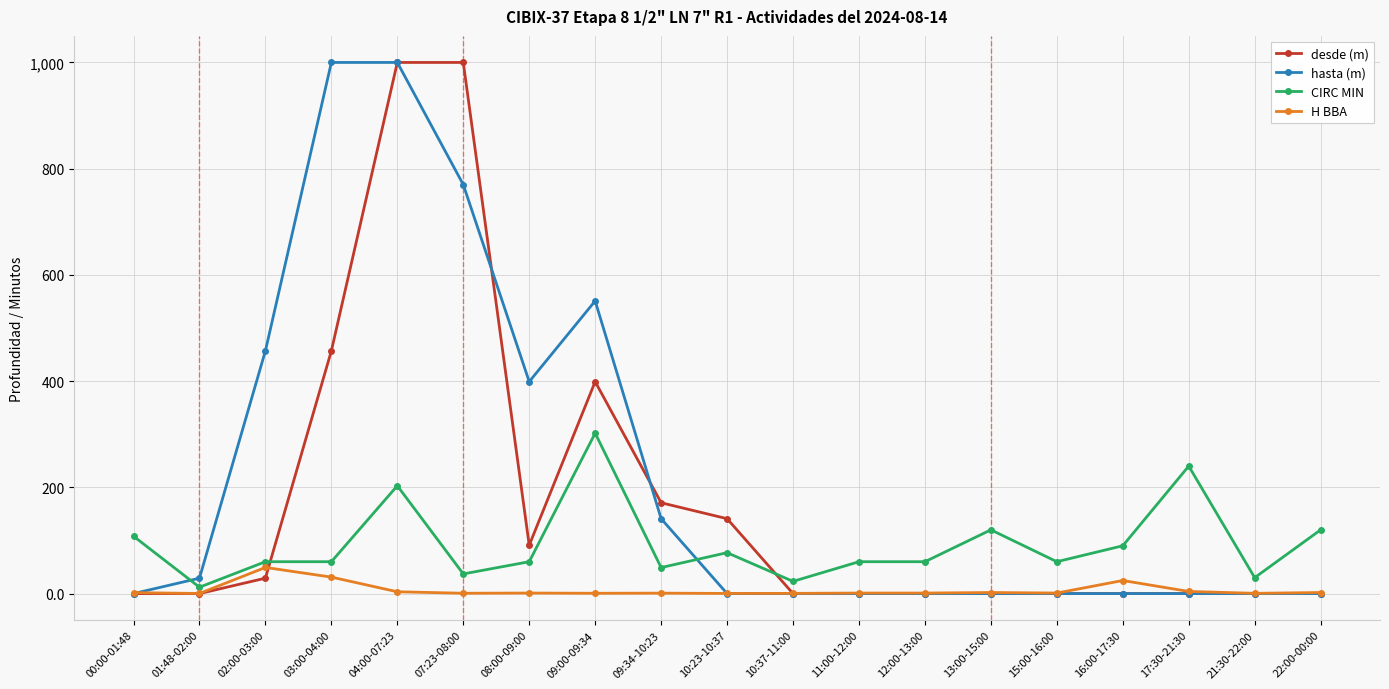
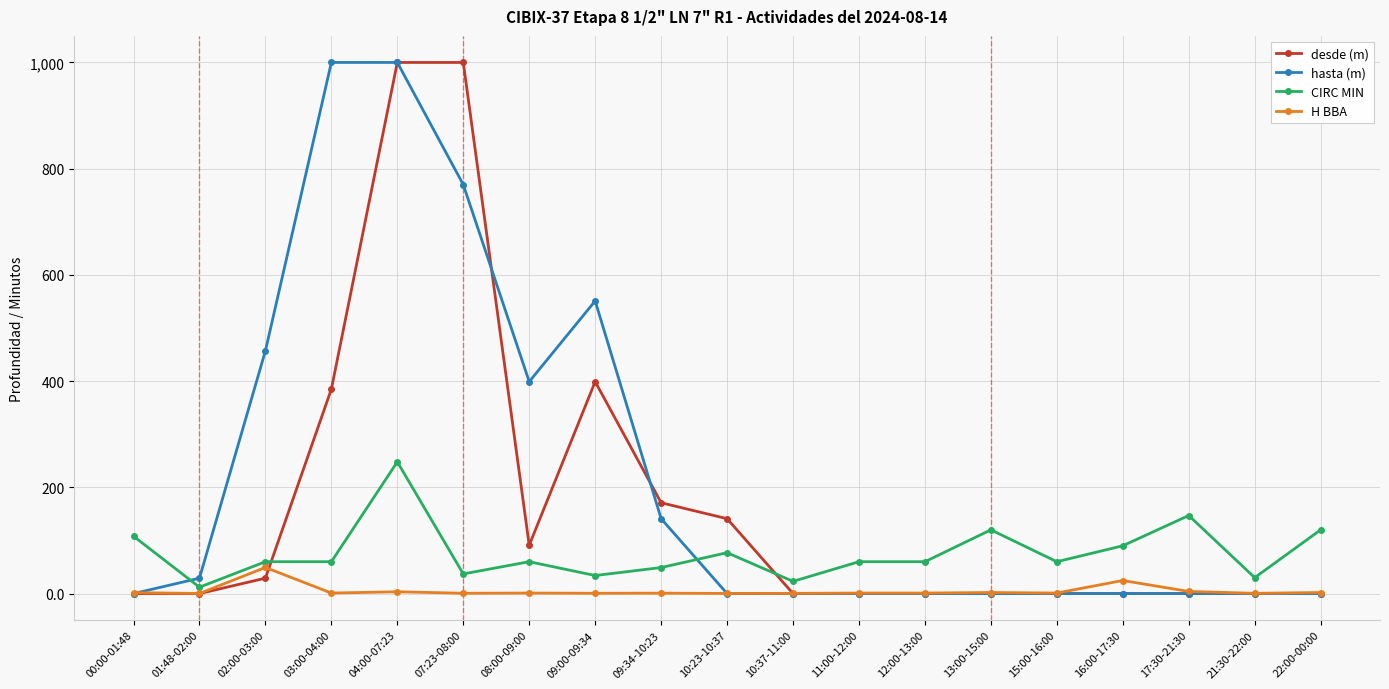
  {
    "desde (m)": {
      "02:00-03:00": "30",
-     "03:00-04:00": "460",
+     "03:00-04:00": "390",
      "07:23-08:00": "1,000",
      "08:00-09:00": "90",
      "09:00-09:34": "400",
      "09:34-10:23": "170",
      "10:23-10:37": "140"
    },
    "hasta (m)": {
      "01:48-02:00": "30",
      "02:00-03:00": "460",
      "03:00-04:00": "1,000",
      "07:23-08:00": "770",
      "08:00-09:00": "400",
      "09:00-09:34": "550",
      "09:34-10:23": "140"
    },
    "CIRC MIN": {
      "00:00-01:48": "110",
      "01:48-02:00": "10",
      "02:00-03:00": "60",
      "03:00-04:00": "60",
-     "04:00-07:23": "200",
+     "04:00-07:23": "250",
      "07:23-08:00": "40",
      "08:00-09:00": "60",
-     "09:00-09:34": "300",
+     "09:00-09:34": "30",
      "09:34-10:23": "50",
      "10:23-10:37": "80",
      "10:37-11:00": "20",
      "11:00-12:00": "60",
      "12:00-13:00": "60",
      "13:00-15:00": "120",
      "15:00-16:00": "60",
      "16:00-17:30": "90",
-     "17:30-21:30": "240",
+     "17:30-21:30": "150",
      "21:30-22:00": "30",
      "22:00-00:00": "120"
    },
    "H BBA": {
      "02:00-03:00": "50",
-     "03:00-04:00": "30",
+     "03:00-04:00": "0",
      "04:00-07:23": "0",
      "07:23-08:00": "0",
      "08:00-09:00": "0",
      "09:00-09:34": "0",
      "09:34-10:23": "0",
      "16:00-17:30": "20"
    }
  }
